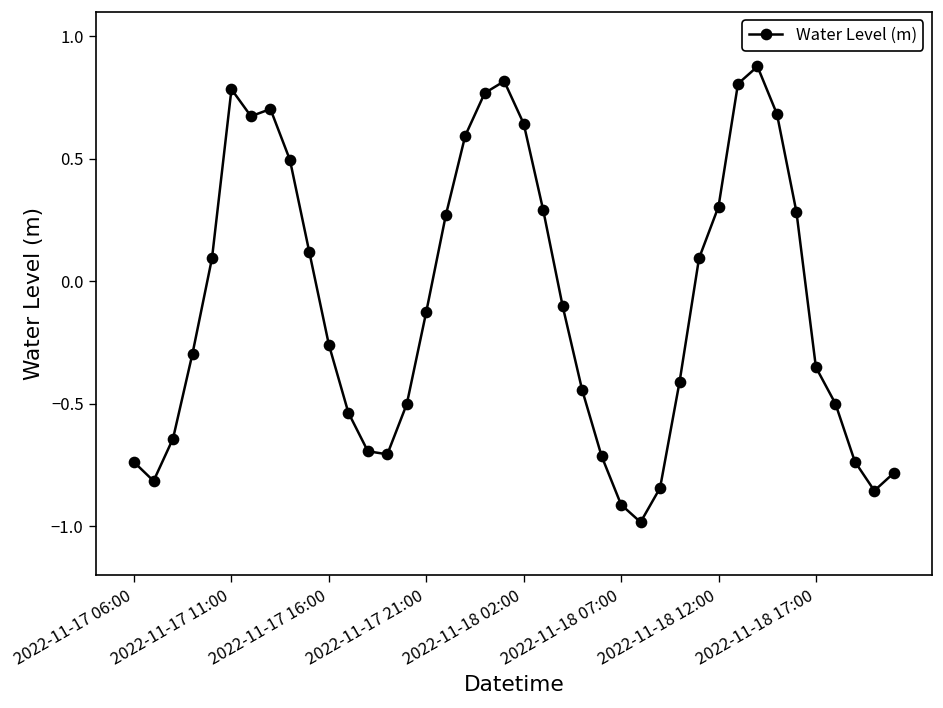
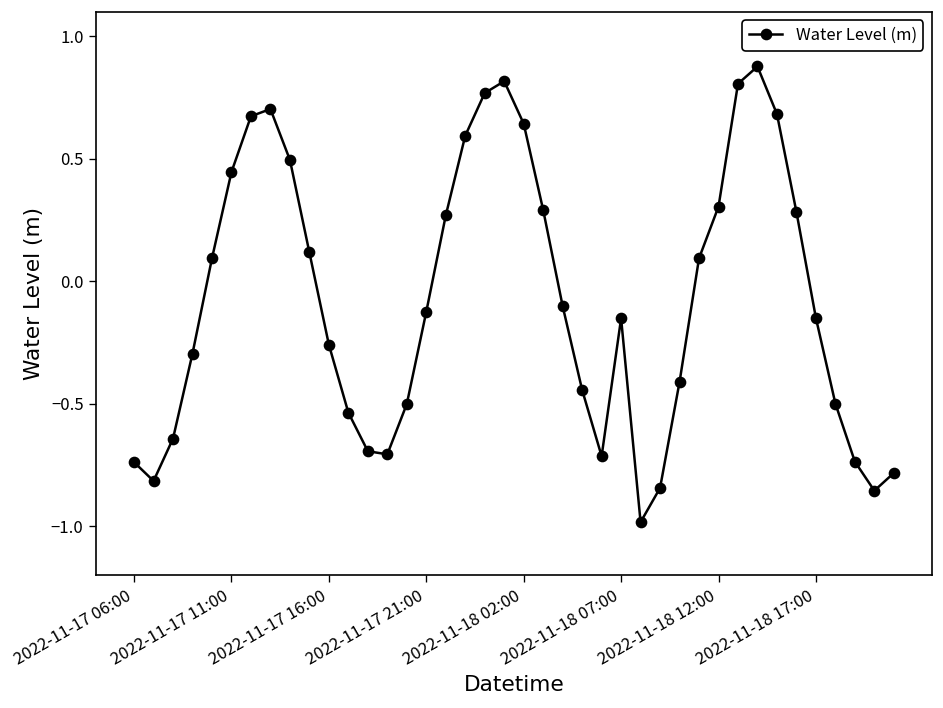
  {
    "2022-11-17 06:00": -0.74,
-   "2022-11-17 11:00": 0.78,
+   "2022-11-17 11:00": 0.45,
    "2022-11-17 16:00": -0.26,
    "2022-11-17 21:00": -0.12,
    "2022-11-18 02:00": 0.64,
-   "2022-11-18 07:00": -0.91,
+   "2022-11-18 07:00": -0.15,
    "2022-11-18 12:00": 0.30,
-   "2022-11-18 17:00": -0.35
+   "2022-11-18 17:00": -0.15
  }
